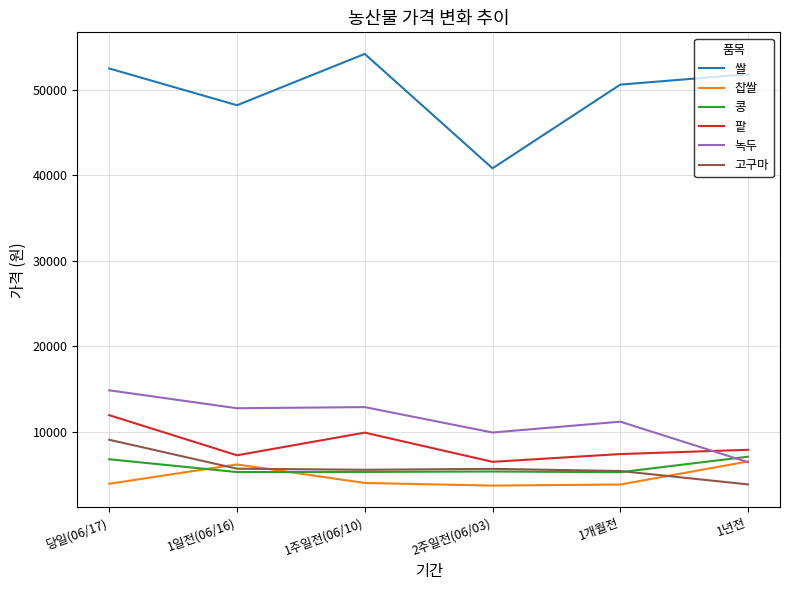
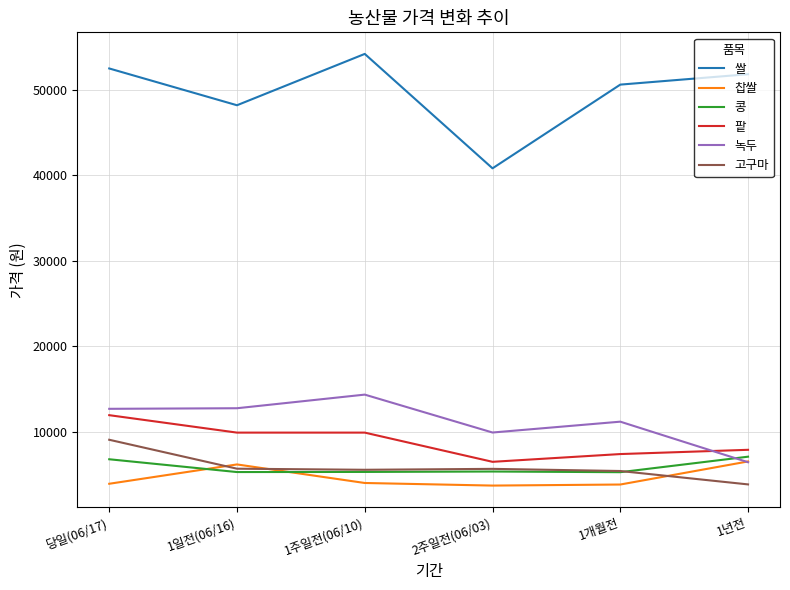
  {
    "쌀": {
      "당일(06/17)": 53000,
      "1일전(06/16)": 48000,
      "1주일전(06/10)": 54000,
      "2주일전(06/03)": 41000,
      "1개월전": 51000
    },
    "찹쌀": {
      "당일(06/17)": 4000,
      "1일전(06/16)": 6000,
      "1주일전(06/10)": 4000,
      "2주일전(06/03)": 4000,
      "1개월전": 4000
    },
    "콩": {
      "당일(06/17)": 7000,
      "1일전(06/16)": 5000,
      "2주일전(06/03)": 5000,
      "1년전": 7000
    },
    "팥": {
      "당일(06/17)": 12000,
-     "1일전(06/16)": 7000,
+     "1일전(06/16)": 10000,
      "1주일전(06/10)": 10000,
      "2주일전(06/03)": 7000,
      "1개월전": 7000,
      "1년전": 8000
    },
    "녹두": {
-     "당일(06/17)": 15000,
+     "당일(06/17)": 13000,
      "1일전(06/16)": 13000,
-     "1주일전(06/10)": 13000,
+     "1주일전(06/10)": 14000,
      "2주일전(06/03)": 10000,
      "1개월전": 11000
    },
    "고구마": {
      "당일(06/17)": 9000,
      "1일전(06/16)": 6000,
      "2주일전(06/03)": 6000,
      "1년전": 4000
    }
  }
